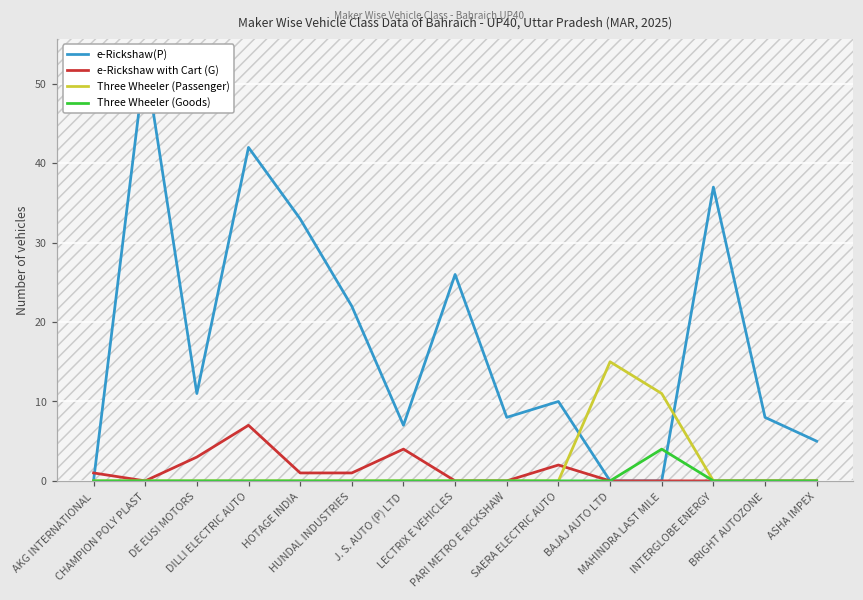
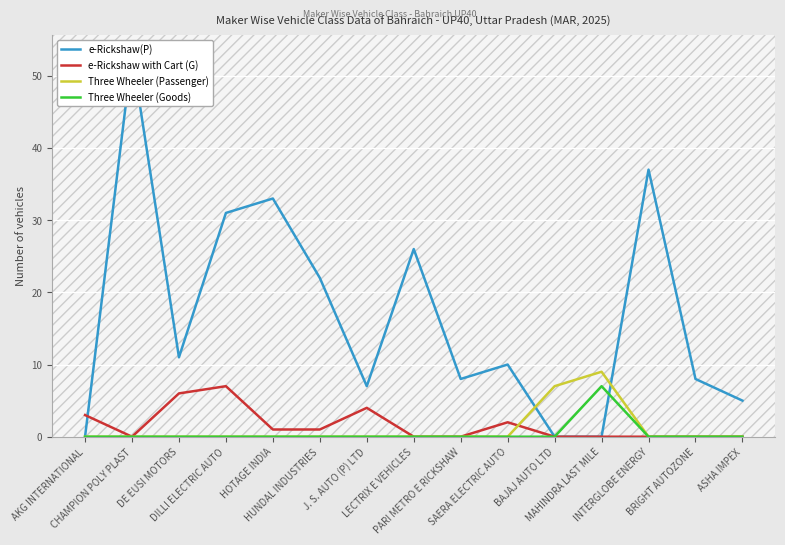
  {
    "e-Rickshaw(P)": {
      "DE EUSI MOTORS": 11,
-     "DILLI ELECTRIC AUTO": 42,
+     "DILLI ELECTRIC AUTO": 31,
      "HOTAGE INDIA": 33,
      "HUNDAL INDUSTRIES": 22,
      "J. S. AUTO (P) LTD": 7,
      "LECTRIX E VEHICLES": 26,
      "PARI METRO E RICKSHAW": 8,
      "SAERA ELECTRIC AUTO": 10,
      "INTERGLOBE ENERGY": 37,
      "BRIGHT AUTOZONE": 8,
      "ASHA IMPEX": 5
    },
    "e-Rickshaw with Cart (G)": {
-     "AKG INTERNATIONAL": 1,
-     "DE EUSI MOTORS": 3,
+     "AKG INTERNATIONAL": 3,
+     "DE EUSI MOTORS": 6,
      "DILLI ELECTRIC AUTO": 7,
      "HOTAGE INDIA": 1,
      "HUNDAL INDUSTRIES": 1,
      "J. S. AUTO (P) LTD": 4,
      "SAERA ELECTRIC AUTO": 2
    },
    "Three Wheeler (Passenger)": {
-     "BAJAJ AUTO LTD": 15,
-     "MAHINDRA LAST MILE": 11
+     "BAJAJ AUTO LTD": 7,
+     "MAHINDRA LAST MILE": 9
    },
    "Three Wheeler (Goods)": {
-     "MAHINDRA LAST MILE": 4
+     "MAHINDRA LAST MILE": 7
    }
  }
